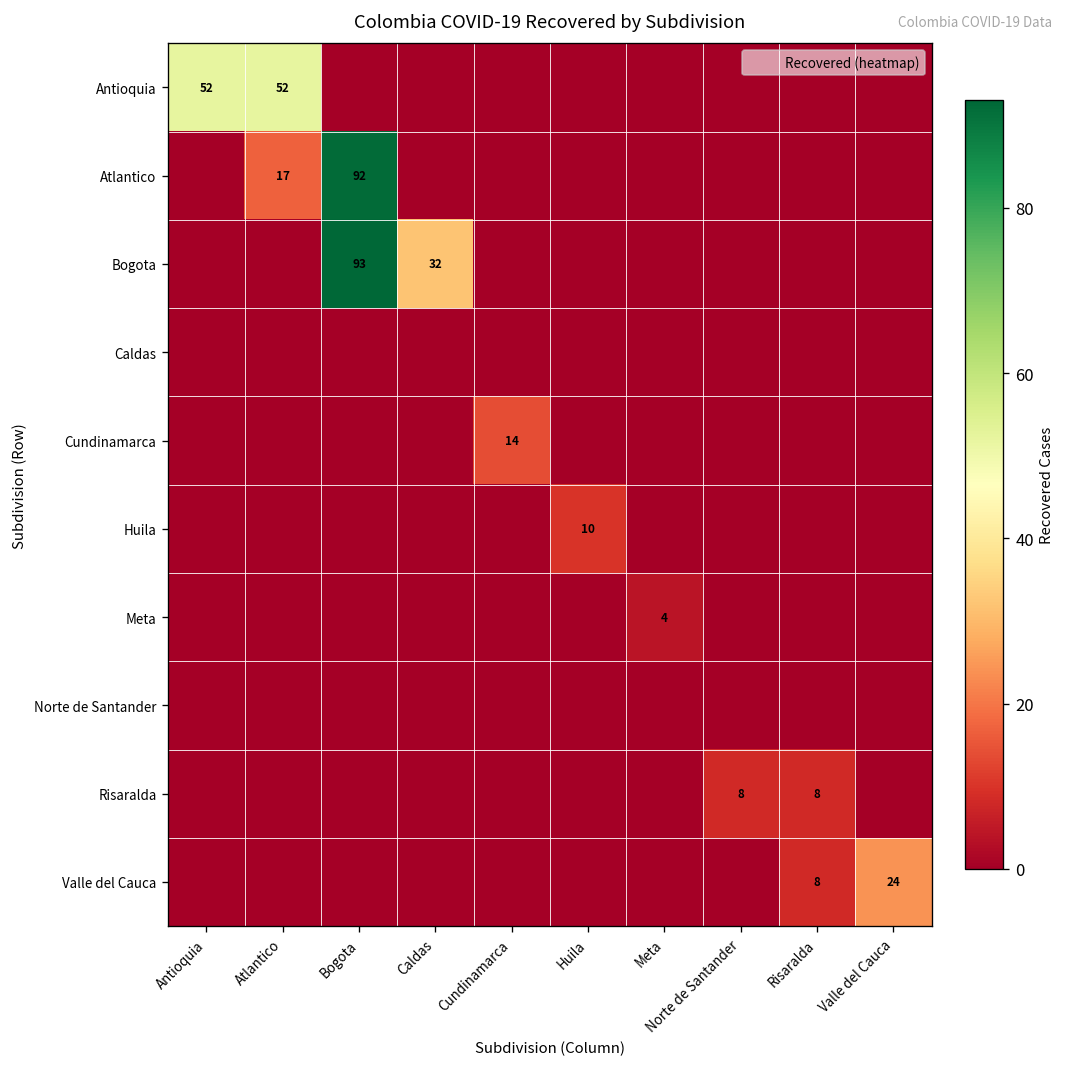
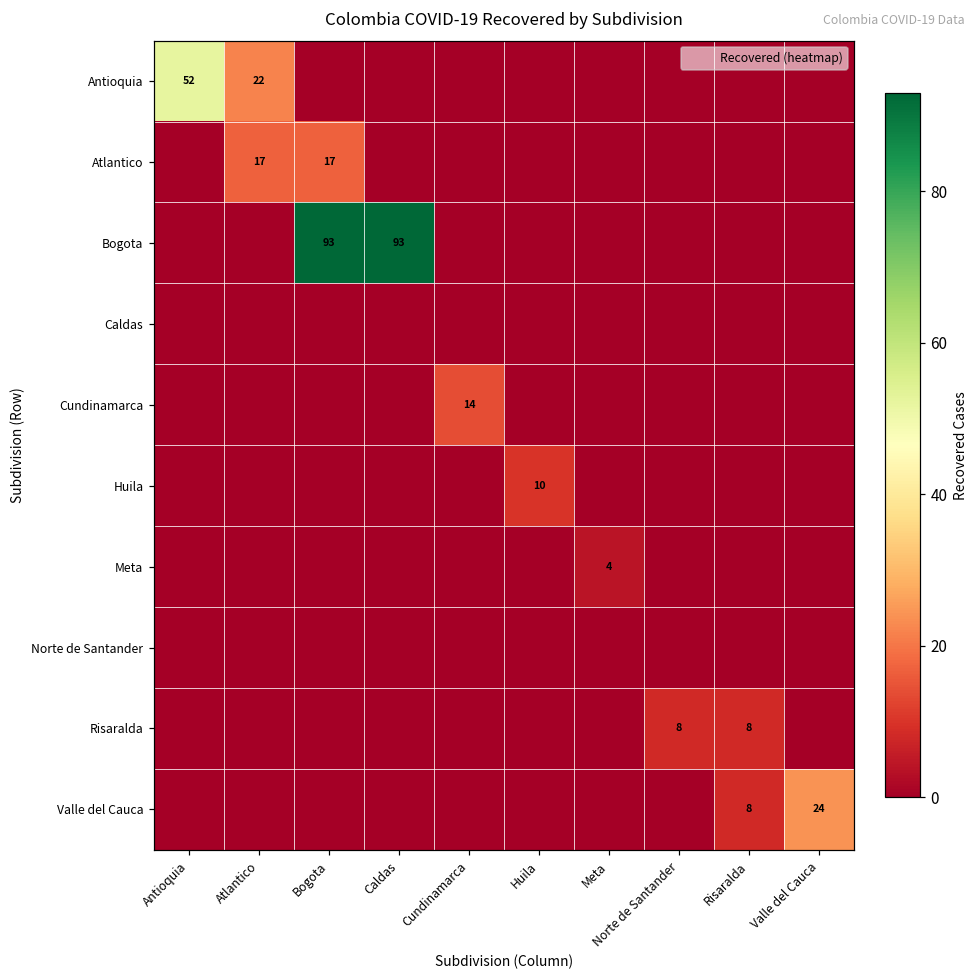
  {
    "Antioquia": {
      "Antioquia": 52,
-     "Atlantico": 52
+     "Atlantico": 22
    },
    "Atlantico": {
      "Atlantico": 17,
-     "Bogota": 92
+     "Bogota": 17
    },
    "Bogota": {
      "Bogota": 93,
-     "Caldas": 32
+     "Caldas": 93
    },
    "Cundinamarca": {
      "Cundinamarca": 14
    },
    "Huila": {
      "Huila": 10
    },
    "Meta": {
      "Meta": 4
    },
    "Risaralda": {
      "Norte de Santander": 8,
      "Risaralda": 8
    },
    "Valle del Cauca": {
      "Risaralda": 8,
      "Valle del Cauca": 24
    }
  }
